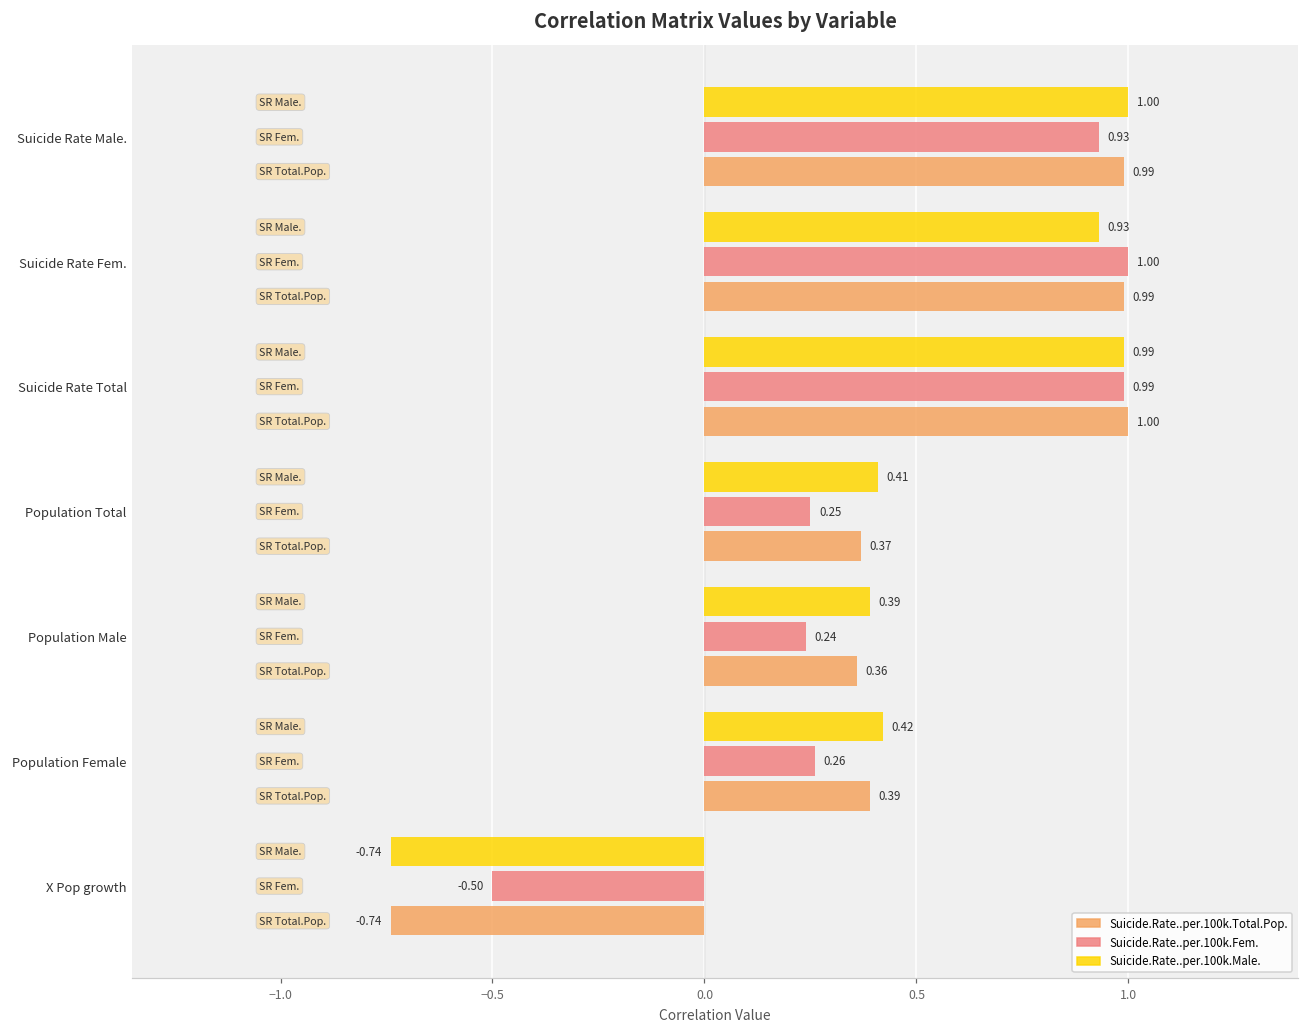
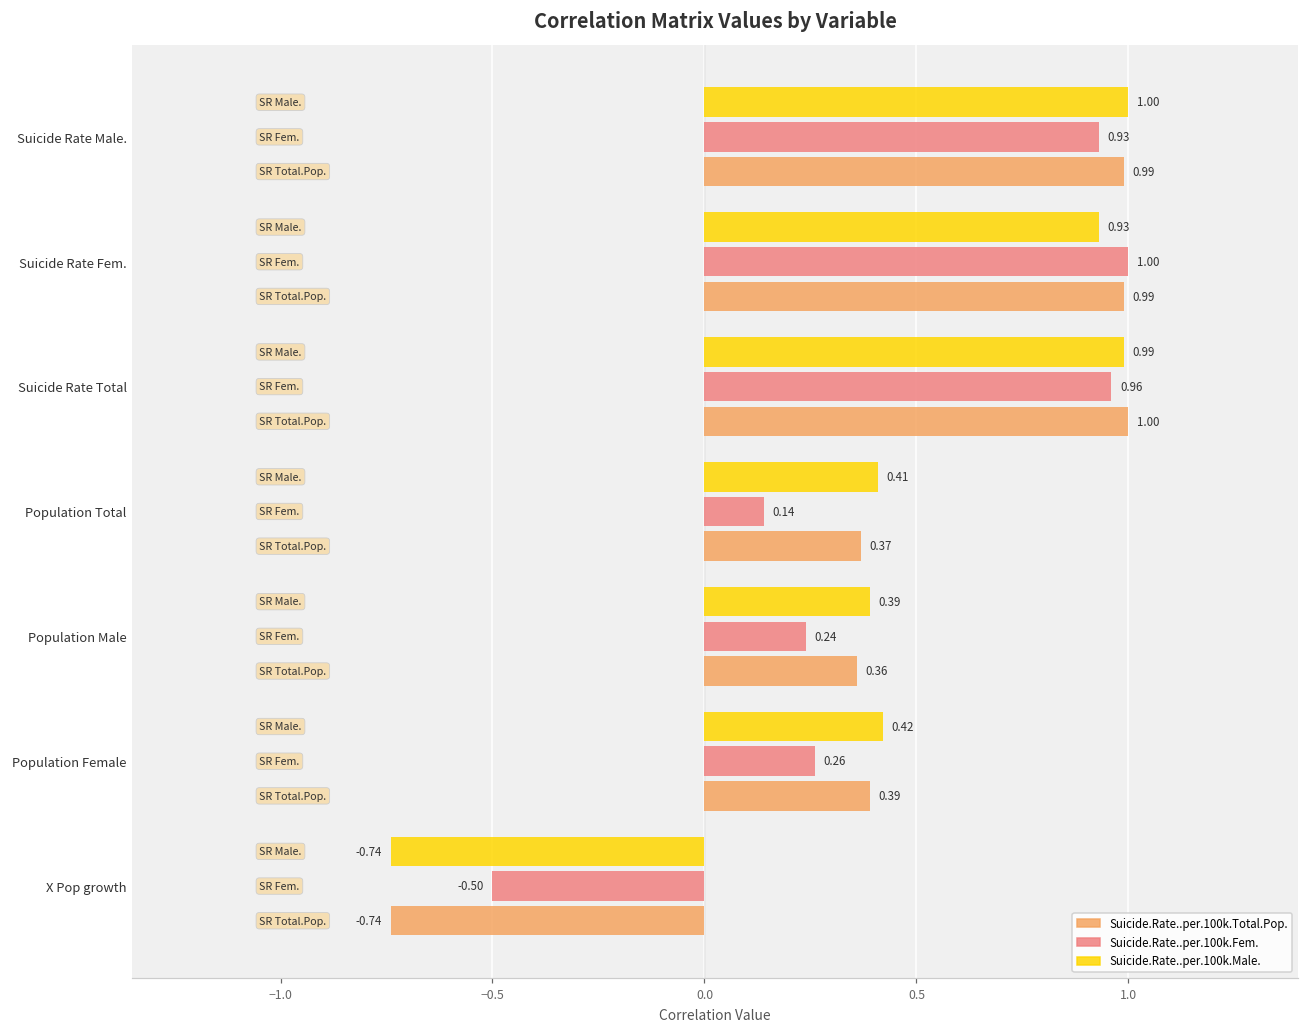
  {
    "Suicide Rate Male.": 0.93,
    "Suicide Rate Fem.": 1.00,
-   "Suicide Rate Total": 0.99,
-   "Population Total": 0.25,
+   "Suicide Rate Total": 0.96,
+   "Population Total": 0.14,
    "Population Male": 0.24,
    "Population Female": 0.26,
    "X Pop growth": -0.50
  }
